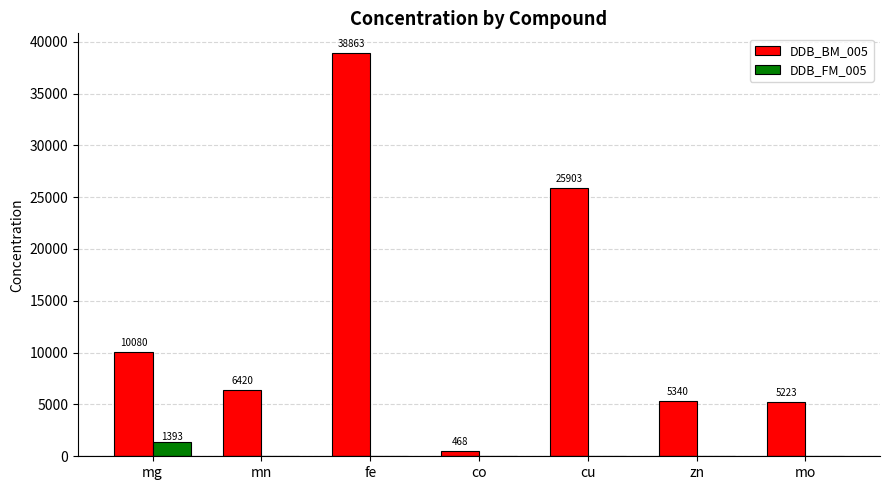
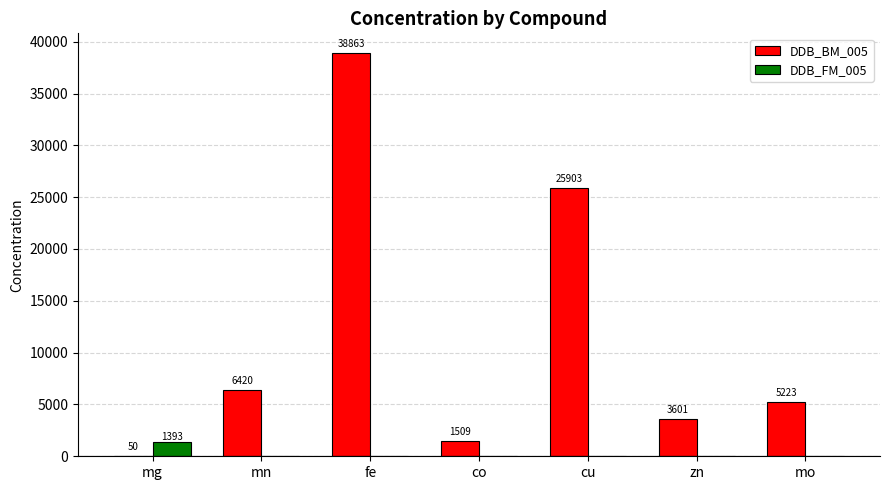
  {
    "DDB_BM_005": {
-     "mg": 10080,
+     "mg": 50,
      "mn": 6420,
      "fe": 38863,
-     "co": 468,
+     "co": 1509,
      "cu": 25903,
-     "zn": 5340,
+     "zn": 3601,
      "mo": 5223
    },
    "DDB_FM_005": {
      "mg": 1393
    }
  }
